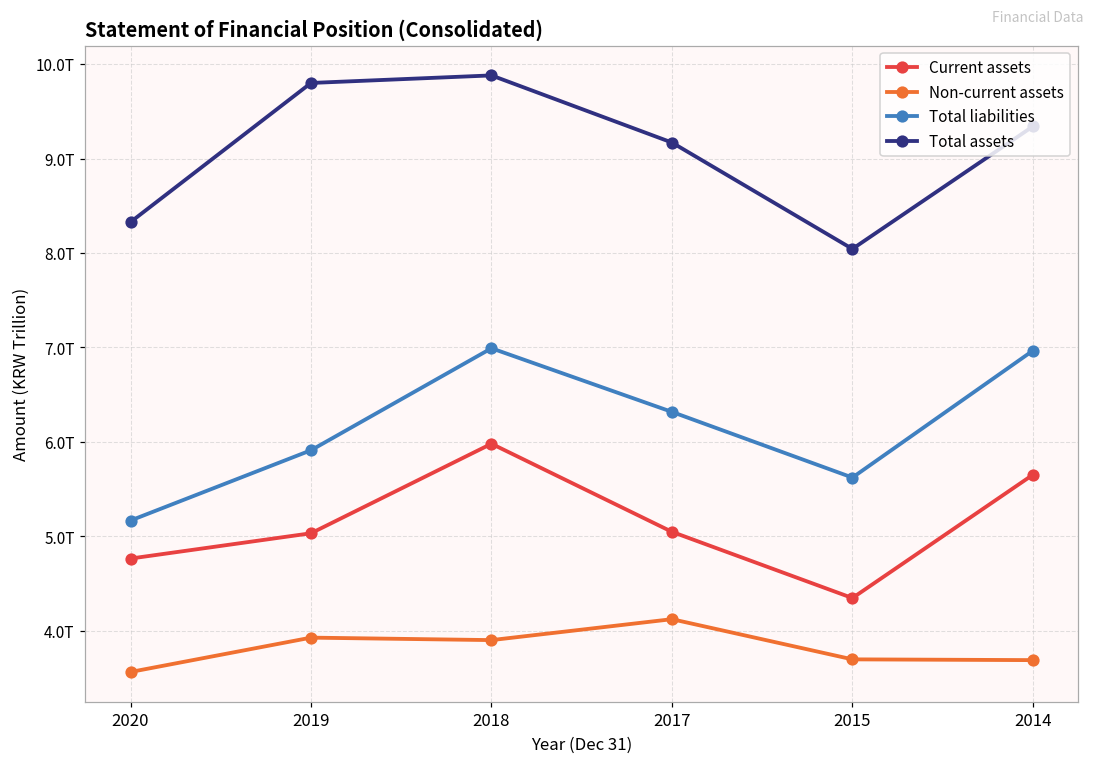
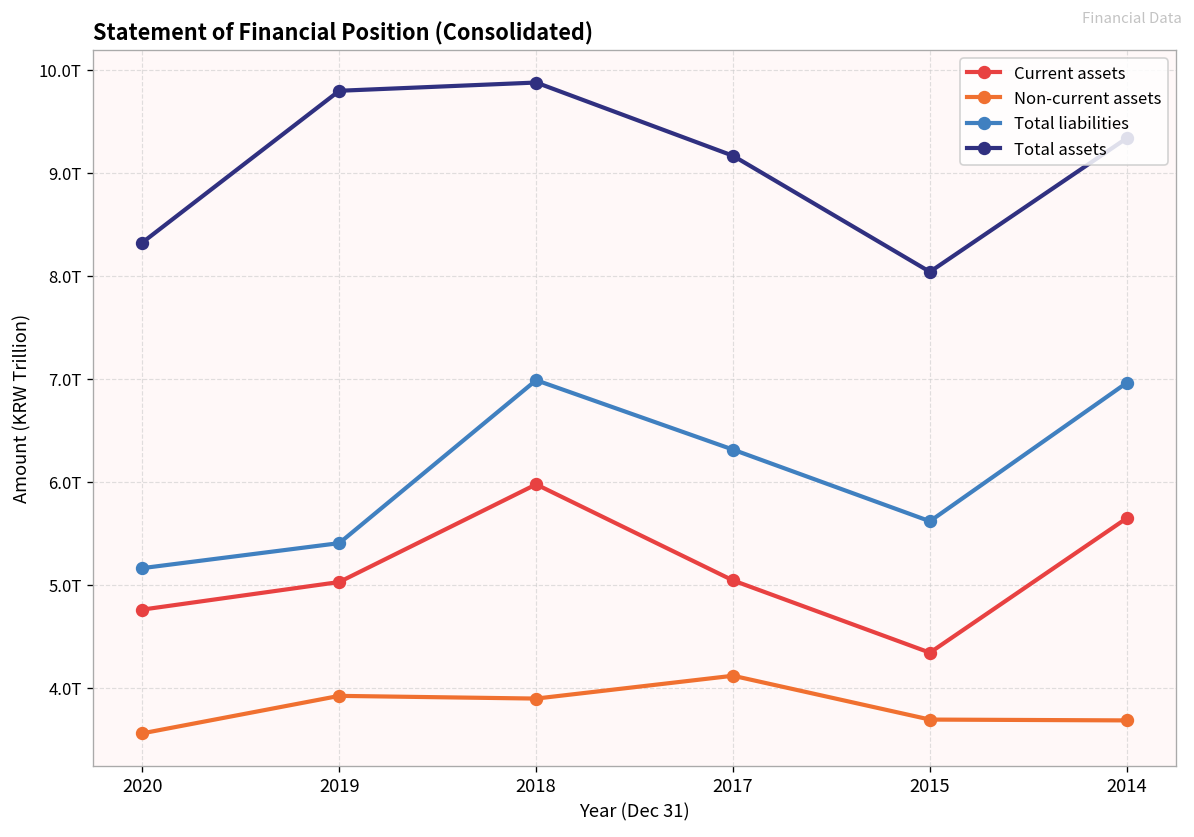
  {
    "Total liabilities": {
      "2020": "5.2T",
-     "2019": "5.9T",
+     "2019": "5.4T",
      "2018": "7.0T",
      "2017": "6.3T",
      "2015": "5.6T",
      "2014": "7.0T"
    },
    "Total assets": {
      "2020": "8.3T",
      "2019": "9.8T",
      "2018": "9.9T",
      "2017": "9.2T",
      "2015": "8.0T"
    }
  }
